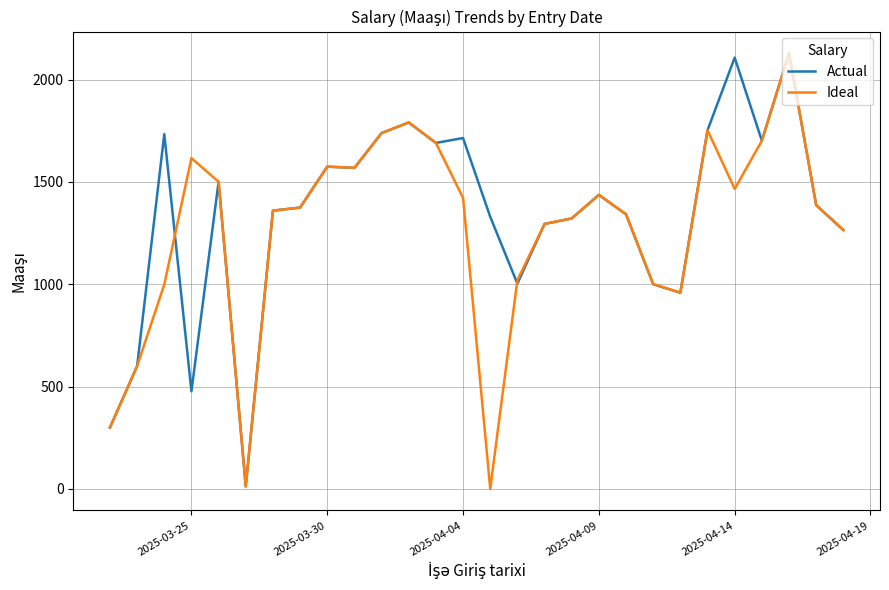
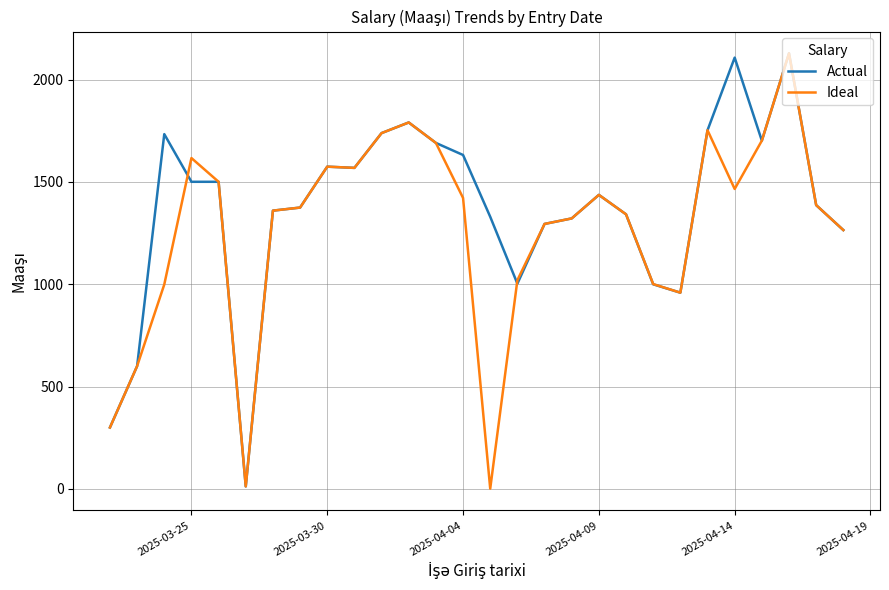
  {
    "Actual": {
-     "2025-03-25": 480,
-     "2025-04-04": 1720,
+     "2025-03-25": 1500,
+     "2025-04-04": 1630,
      "2025-04-14": 2110
    },
    "Ideal": {
      "2025-03-25": 1620,
      "2025-04-04": 1420,
      "2025-04-14": 1470
    }
  }
